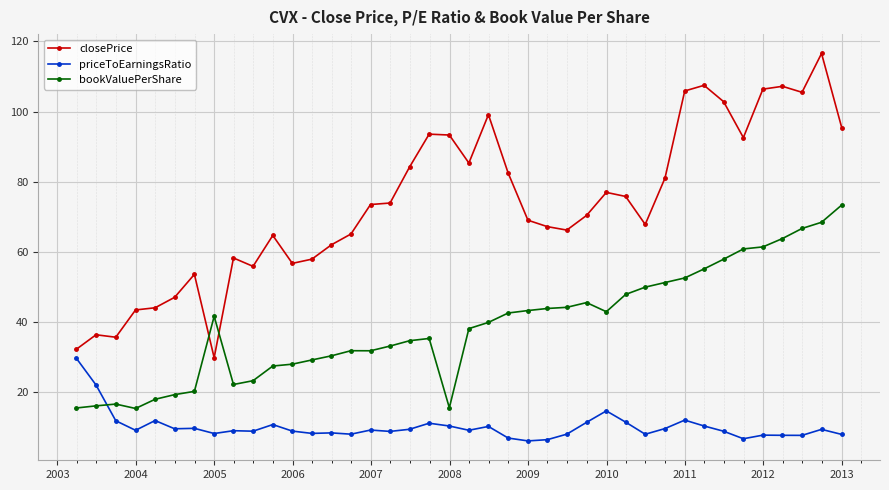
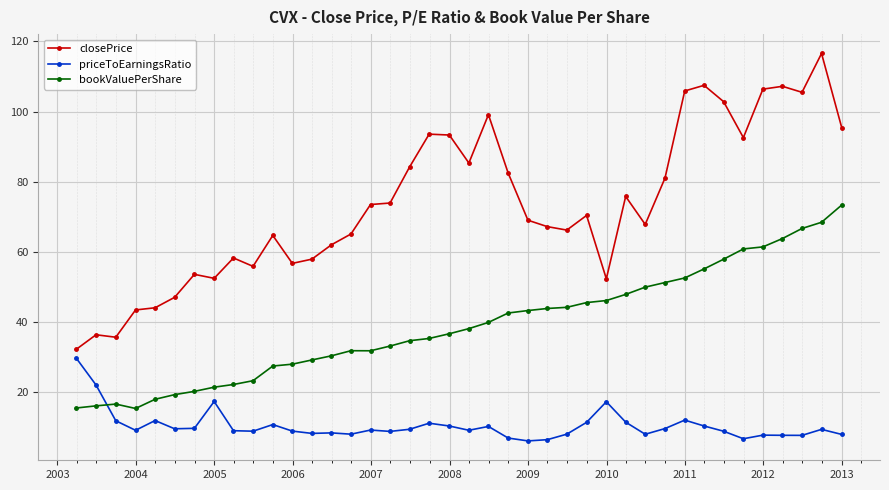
  {
    "closePrice": {
      "2004": 44,
-     "2005": 30,
+     "2005": 53,
      "2008": 93,
      "2009": 69,
-     "2010": 77,
+     "2010": 52,
      "2011": 106,
      "2013": 95
    },
    "priceToEarningsRatio": {
      "2004": 9,
-     "2005": 8,
+     "2005": 17,
      "2008": 10,
      "2009": 6,
-     "2010": 15,
+     "2010": 17,
      "2011": 12,
      "2013": 8
    },
    "bookValuePerShare": {
      "2004": 15,
-     "2005": 42,
-     "2008": 16,
+     "2005": 21,
+     "2008": 37,
      "2009": 43,
-     "2010": 43,
+     "2010": 46,
      "2011": 53,
      "2013": 73
    }
  }
